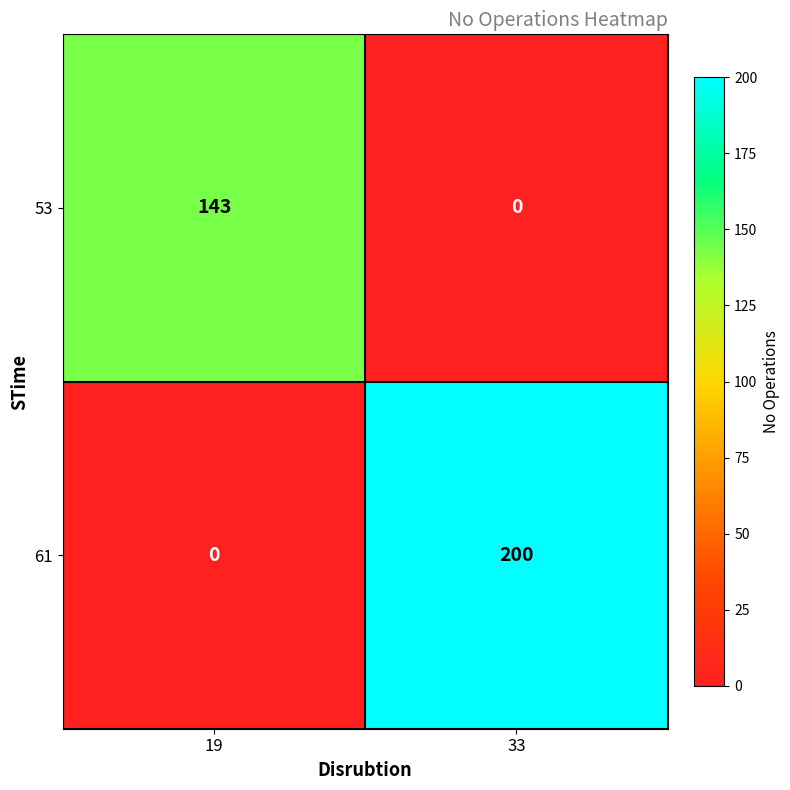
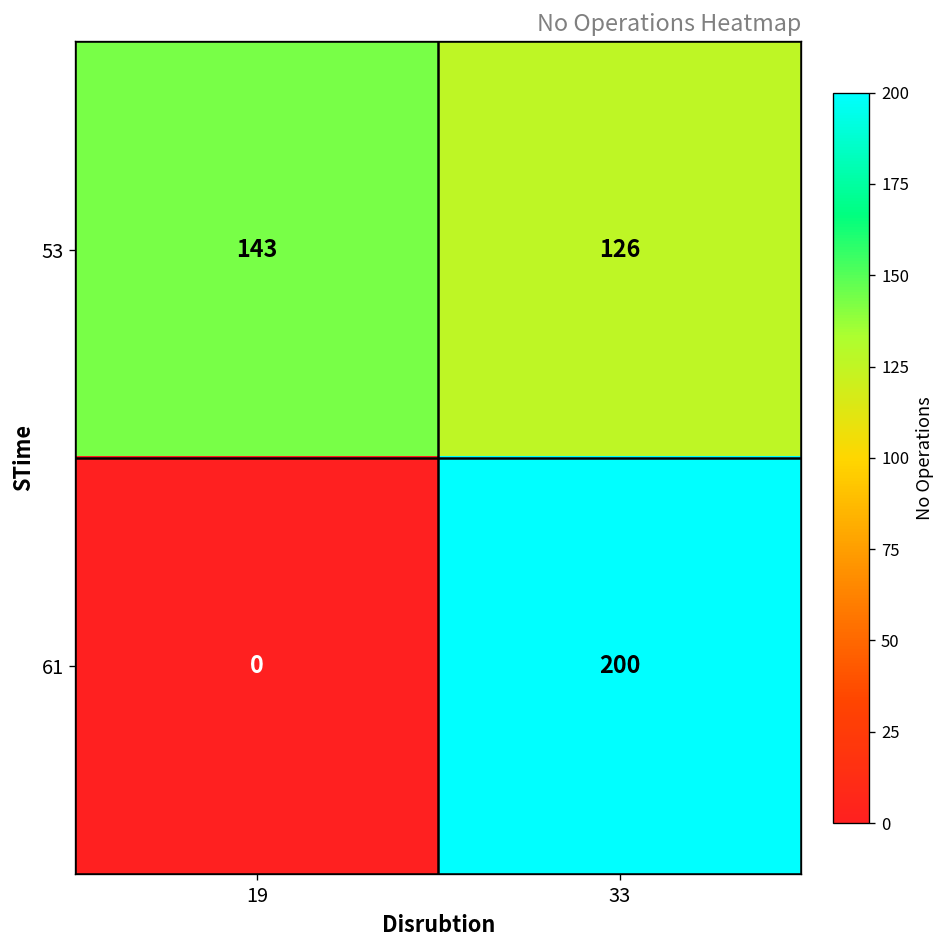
  {
    "53": {
      "19": 143,
-     "33": 0
+     "33": 126
    },
    "61": {
      "19": 0,
      "33": 200
    }
  }
